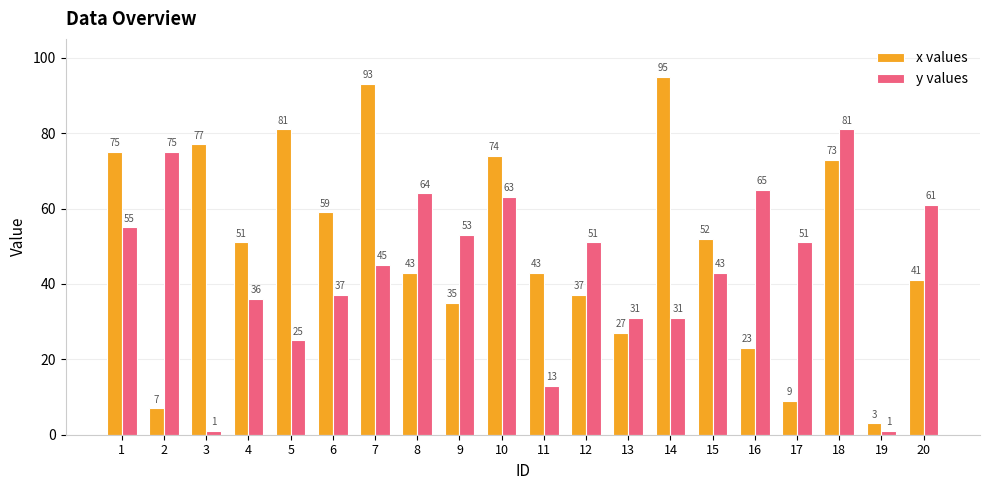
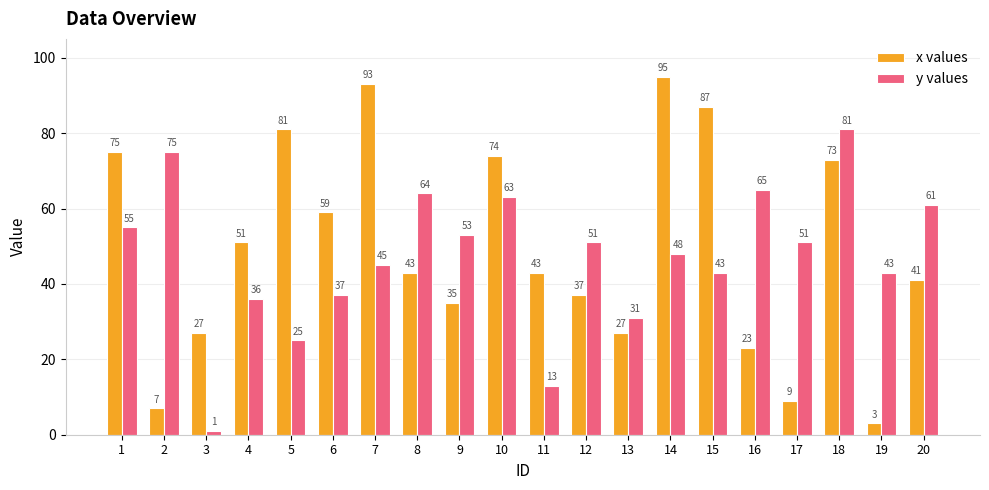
  {
    "x values": {
      "1": 75,
      "2": 7,
-     "3": 77,
+     "3": 27,
      "4": 51,
      "5": 81,
      "6": 59,
      "7": 93,
      "8": 43,
      "9": 35,
      "10": 74,
      "11": 43,
      "12": 37,
      "13": 27,
      "14": 95,
-     "15": 52,
+     "15": 87,
      "16": 23,
      "17": 9,
      "18": 73,
      "19": 3,
      "20": 41
    },
    "y values": {
      "1": 55,
      "2": 75,
      "3": 1,
      "4": 36,
      "5": 25,
      "6": 37,
      "7": 45,
      "8": 64,
      "9": 53,
      "10": 63,
      "11": 13,
      "12": 51,
      "13": 31,
-     "14": 31,
+     "14": 48,
      "15": 43,
      "16": 65,
      "17": 51,
      "18": 81,
-     "19": 1,
+     "19": 43,
      "20": 61
    }
  }
